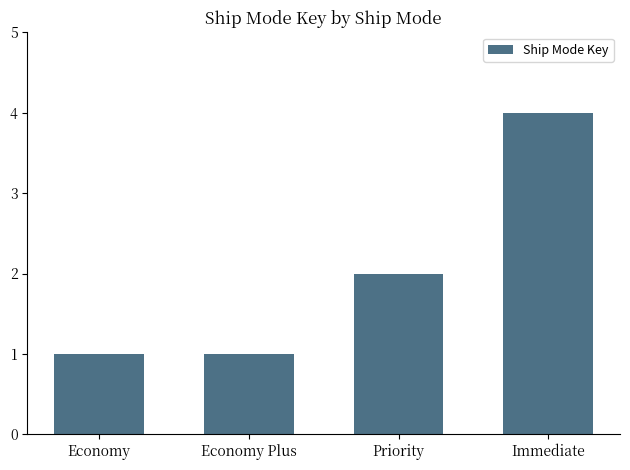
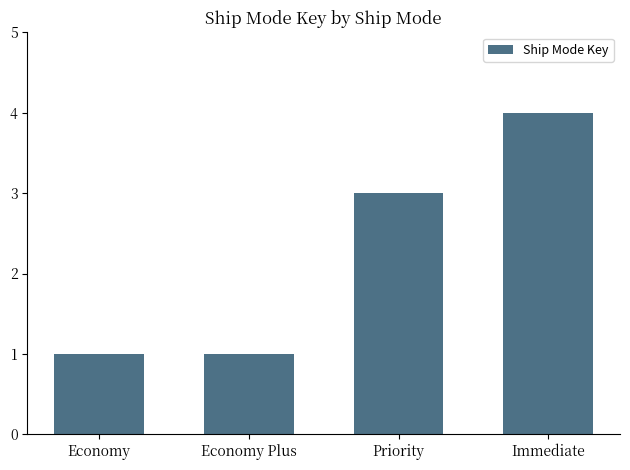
  {
    "Economy": 1,
    "Economy Plus": 1,
-   "Priority": 2,
+   "Priority": 3,
    "Immediate": 4
  }
